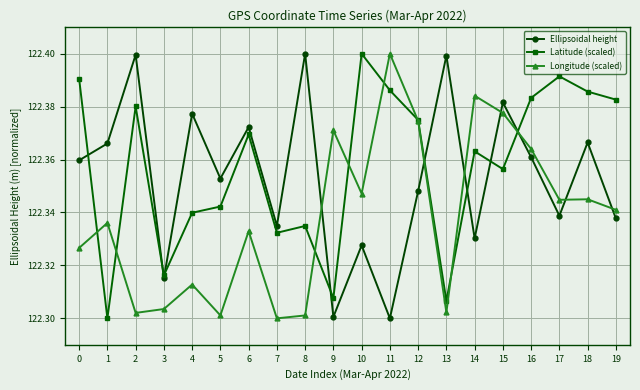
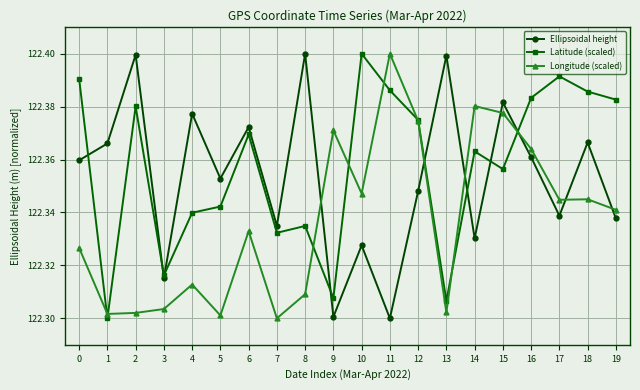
  {
    "Longitude (scaled)": {
      "0": 122.327,
-     "1": 122.336,
+     "1": 122.302,
      "2": 122.302,
      "3": 122.304,
      "4": 122.313,
      "5": 122.301,
      "6": 122.333,
      "7": 122.300,
-     "8": 122.301,
+     "8": 122.309,
      "9": 122.371,
      "10": 122.347,
      "11": 122.400,
      "13": 122.302,
-     "14": 122.384,
+     "14": 122.380,
      "15": 122.378,
      "16": 122.364,
      "17": 122.345,
      "18": 122.345,
      "19": 122.341
    }
  }
